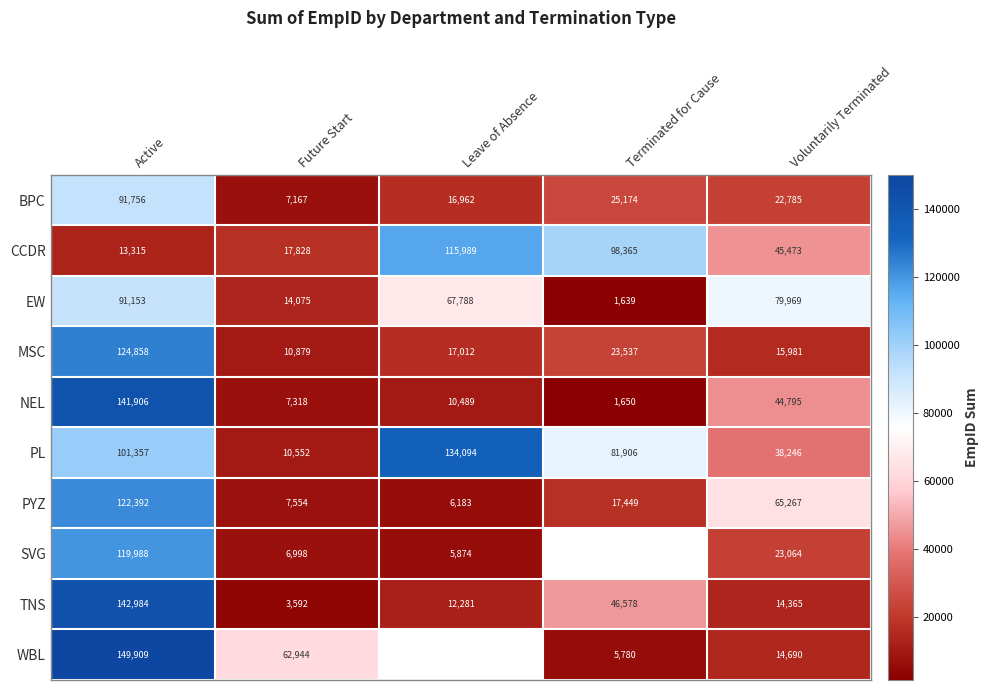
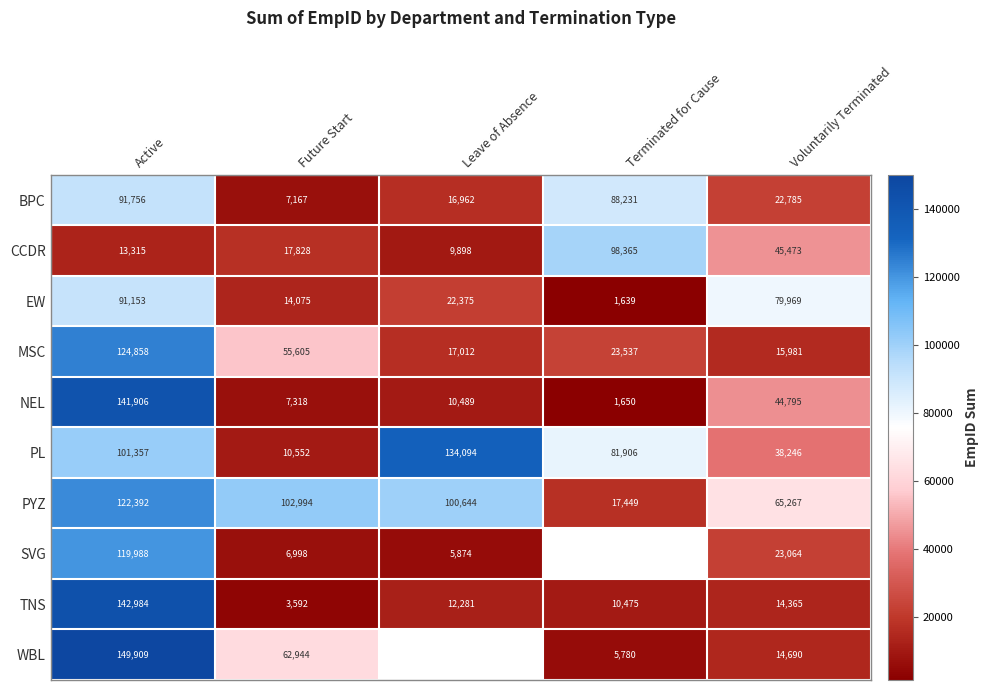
  {
    "BPC": {
      "Active": "91,756",
      "Future Start": "7,167",
      "Leave of Absence": "16,962",
-     "Terminated for Cause": "25,174",
+     "Terminated for Cause": "88,231",
      "Voluntarily Terminated": "22,785"
    },
    "CCDR": {
      "Active": "13,315",
      "Future Start": "17,828",
-     "Leave of Absence": "115,989",
+     "Leave of Absence": "9,898",
      "Terminated for Cause": "98,365",
      "Voluntarily Terminated": "45,473"
    },
    "EW": {
      "Active": "91,153",
      "Future Start": "14,075",
-     "Leave of Absence": "67,788",
+     "Leave of Absence": "22,375",
      "Terminated for Cause": "1,639",
      "Voluntarily Terminated": "79,969"
    },
    "MSC": {
      "Active": "124,858",
-     "Future Start": "10,879",
+     "Future Start": "55,605",
      "Leave of Absence": "17,012",
      "Terminated for Cause": "23,537",
      "Voluntarily Terminated": "15,981"
    },
    "NEL": {
      "Active": "141,906",
      "Future Start": "7,318",
      "Leave of Absence": "10,489",
      "Terminated for Cause": "1,650",
      "Voluntarily Terminated": "44,795"
    },
    "PL": {
      "Active": "101,357",
      "Future Start": "10,552",
      "Leave of Absence": "134,094",
      "Terminated for Cause": "81,906",
      "Voluntarily Terminated": "38,246"
    },
    "PYZ": {
      "Active": "122,392",
-     "Future Start": "7,554",
-     "Leave of Absence": "6,183",
+     "Future Start": "102,994",
+     "Leave of Absence": "100,644",
      "Terminated for Cause": "17,449",
      "Voluntarily Terminated": "65,267"
    },
    "SVG": {
      "Active": "119,988",
      "Future Start": "6,998",
      "Leave of Absence": "5,874",
      "Voluntarily Terminated": "23,064"
    },
    "TNS": {
      "Active": "142,984",
      "Future Start": "3,592",
      "Leave of Absence": "12,281",
-     "Terminated for Cause": "46,578",
+     "Terminated for Cause": "10,475",
      "Voluntarily Terminated": "14,365"
    },
    "WBL": {
      "Active": "149,909",
      "Future Start": "62,944",
      "Terminated for Cause": "5,780",
      "Voluntarily Terminated": "14,690"
    }
  }
